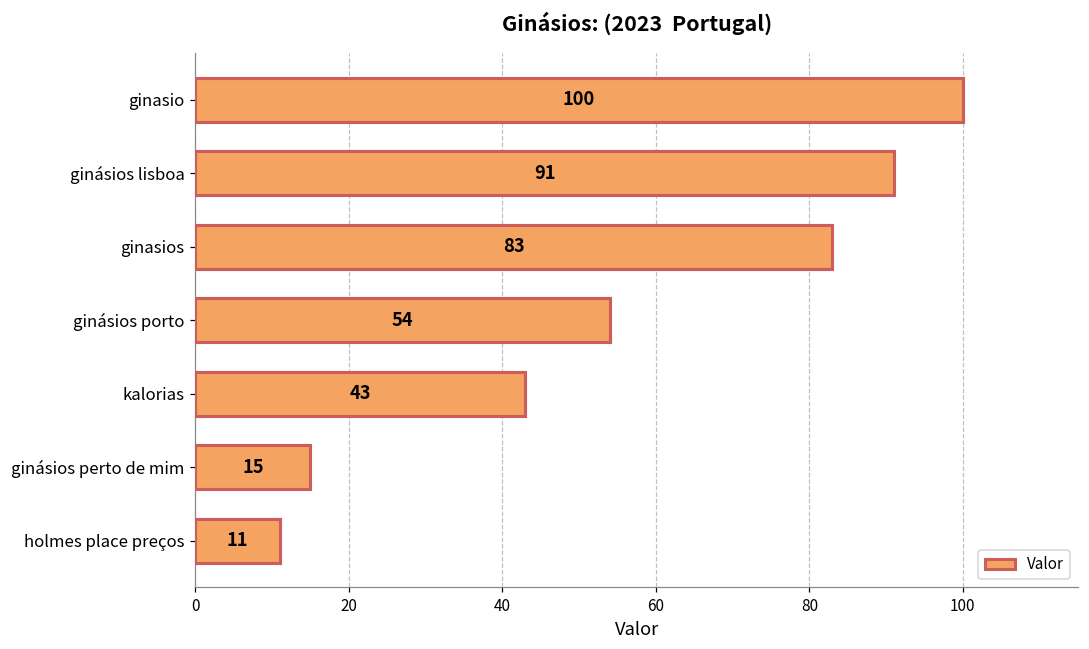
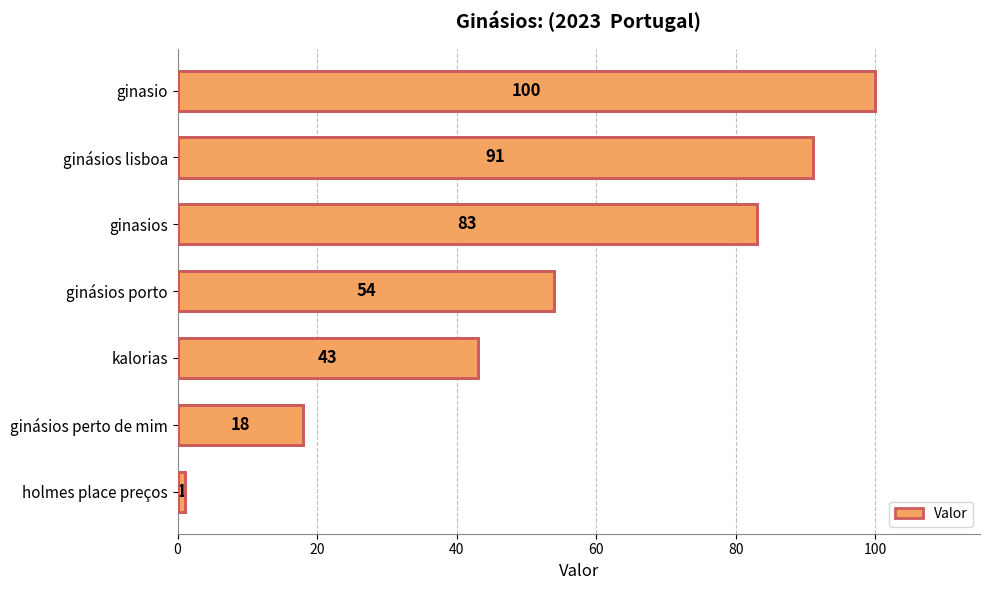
  {
    "ginasio": 100,
    "ginásios lisboa": 91,
    "ginasios": 83,
    "ginásios porto": 54,
    "kalorias": 43,
-   "ginásios perto de mim": 15,
-   "holmes place preços": 11
+   "ginásios perto de mim": 18,
+   "holmes place preços": 1
  }
